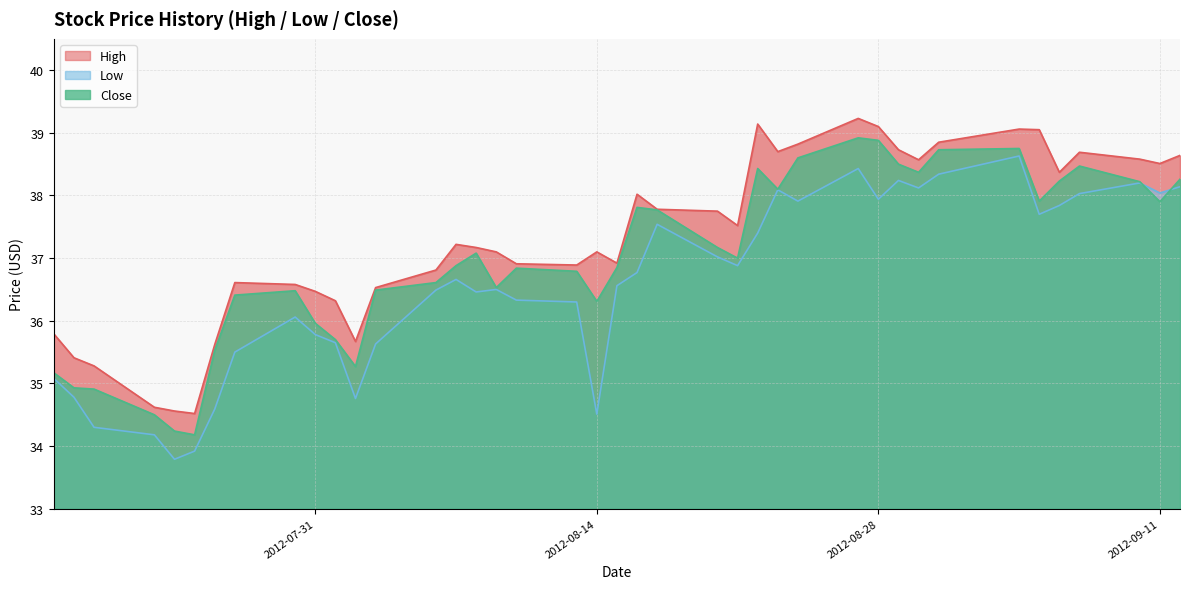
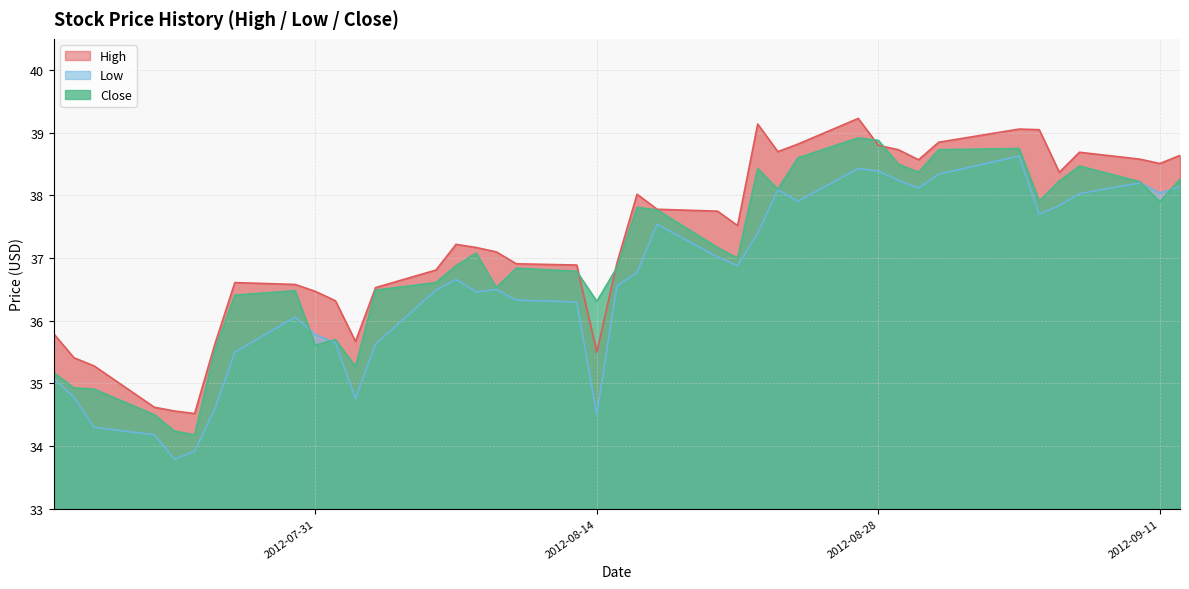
  {
    "High": {
      "2012-07-31": 36.5,
-     "2012-08-14": 37.1,
-     "2012-08-28": 39.1,
+     "2012-08-14": 35.5,
+     "2012-08-28": 38.8,
      "2012-09-11": 38.5
    },
    "Low": {
      "2012-07-31": 35.8,
      "2012-08-14": 34.5,
-     "2012-08-28": 37.9,
+     "2012-08-28": 38.4,
      "2012-09-11": 38.0
    },
    "Close": {
-     "2012-07-31": 36.0,
+     "2012-07-31": 35.6,
      "2012-08-14": 36.3,
      "2012-08-28": 38.9,
      "2012-09-11": 37.9
    }
  }
